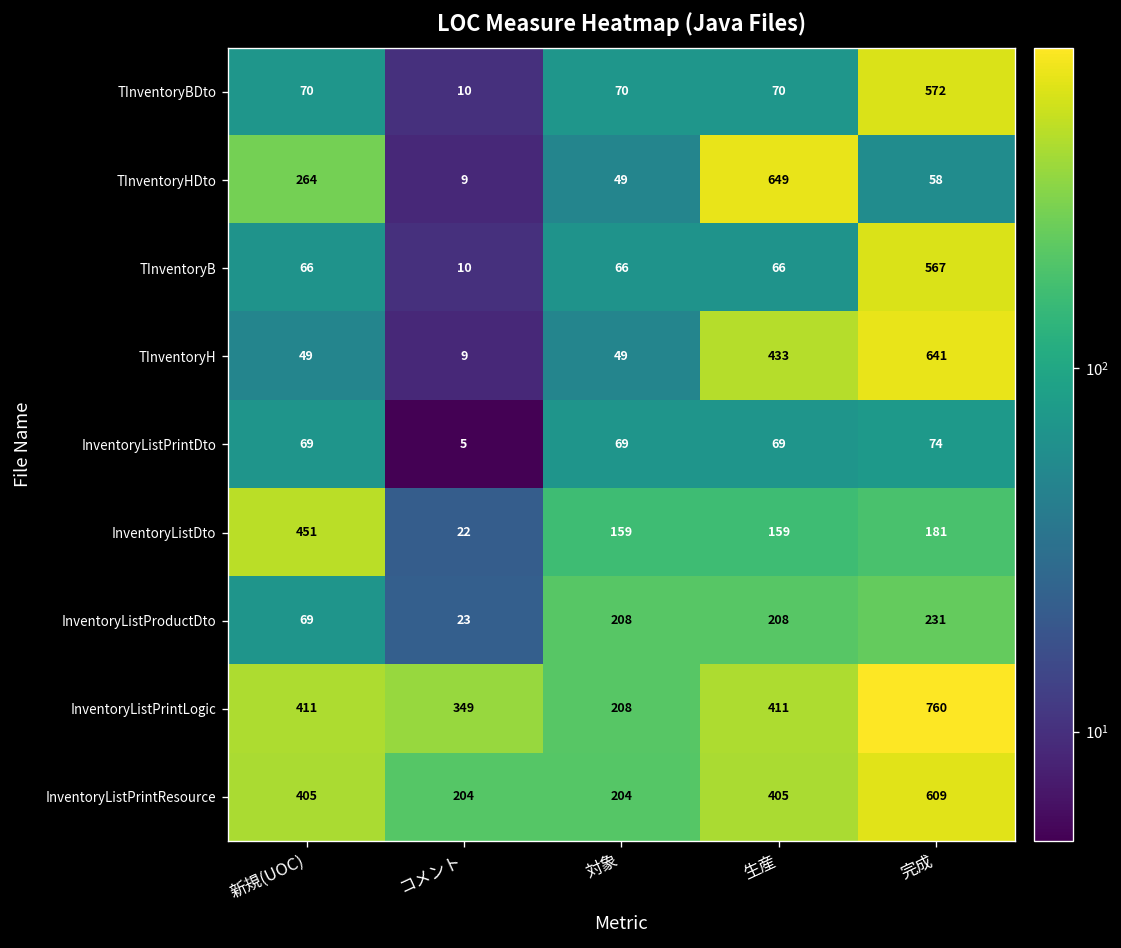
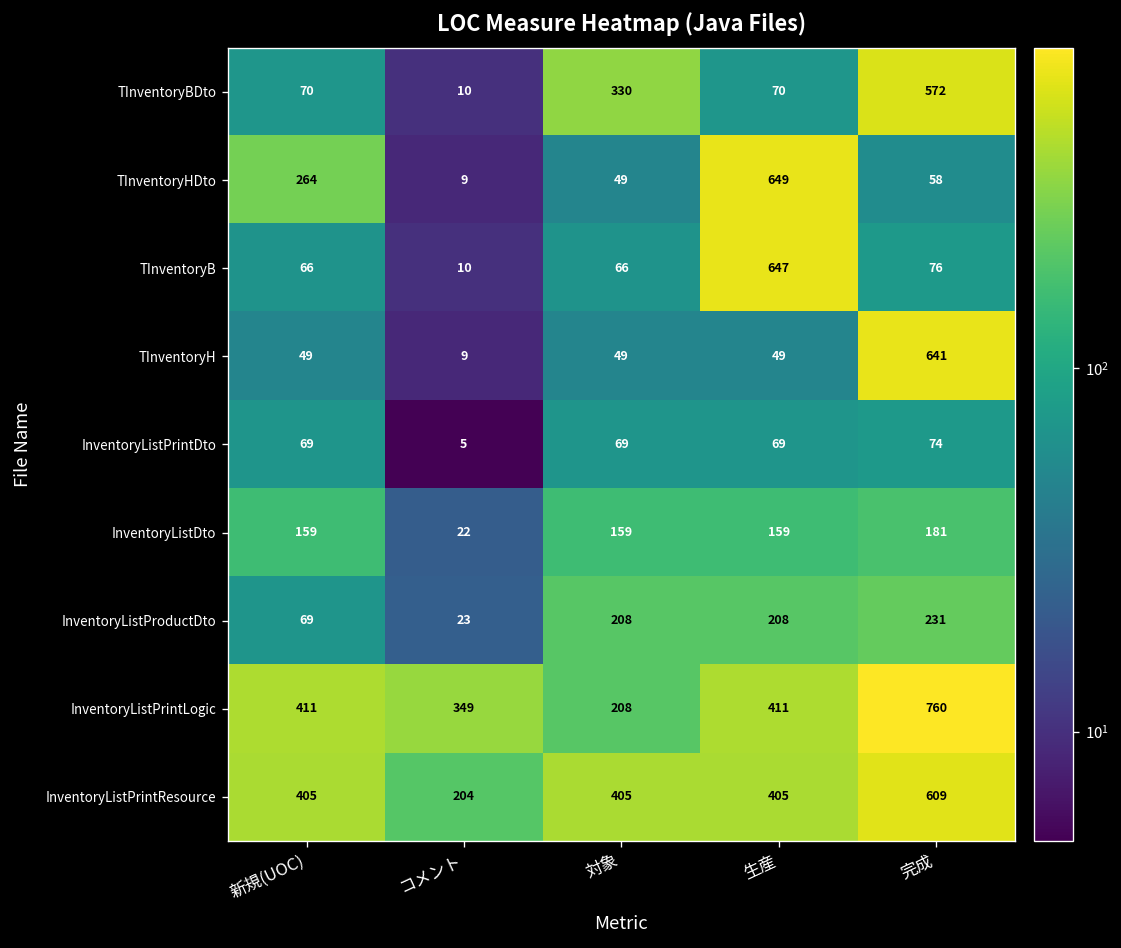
  {
    "TInventoryBDto": {
      "新規(UOC)": 70,
      "コメント": 10,
-     "対象": 70,
+     "対象": 330,
      "生産": 70,
      "完成": 572
    },
    "TInventoryHDto": {
      "新規(UOC)": 264,
      "コメント": 9,
      "対象": 49,
      "生産": 649,
      "完成": 58
    },
    "TInventoryB": {
      "新規(UOC)": 66,
      "コメント": 10,
      "対象": 66,
-     "生産": 66,
-     "完成": 567
+     "生産": 647,
+     "完成": 76
    },
    "TInventoryH": {
      "新規(UOC)": 49,
      "コメント": 9,
      "対象": 49,
-     "生産": 433,
+     "生産": 49,
      "完成": 641
    },
    "InventoryListPrintDto": {
      "新規(UOC)": 69,
      "コメント": 5,
      "対象": 69,
      "生産": 69,
      "完成": 74
    },
    "InventoryListDto": {
-     "新規(UOC)": 451,
+     "新規(UOC)": 159,
      "コメント": 22,
      "対象": 159,
      "生産": 159,
      "完成": 181
    },
    "InventoryListProductDto": {
      "新規(UOC)": 69,
      "コメント": 23,
      "対象": 208,
      "生産": 208,
      "完成": 231
    },
    "InventoryListPrintLogic": {
      "新規(UOC)": 411,
      "コメント": 349,
      "対象": 208,
      "生産": 411,
      "完成": 760
    },
    "InventoryListPrintResource": {
      "新規(UOC)": 405,
      "コメント": 204,
-     "対象": 204,
+     "対象": 405,
      "生産": 405,
      "完成": 609
    }
  }
